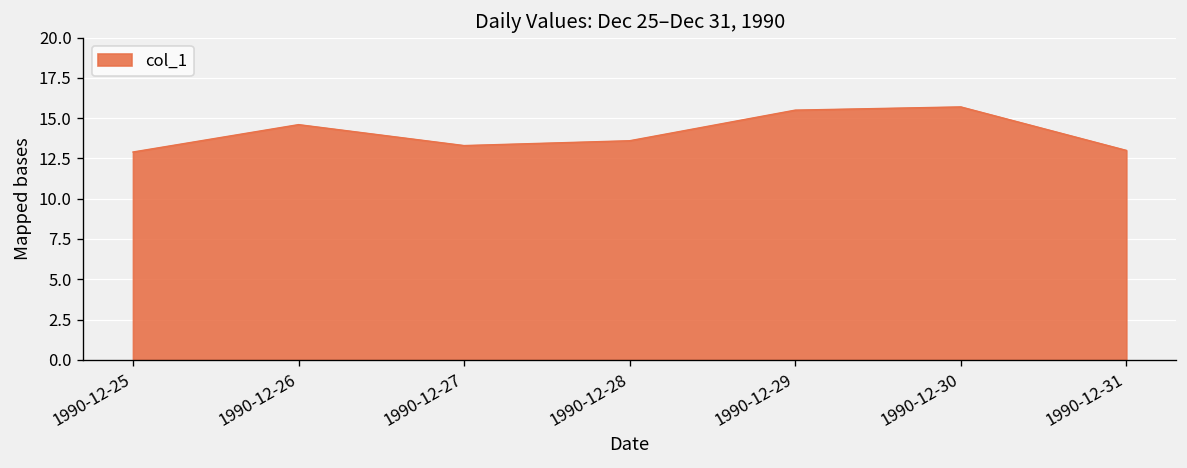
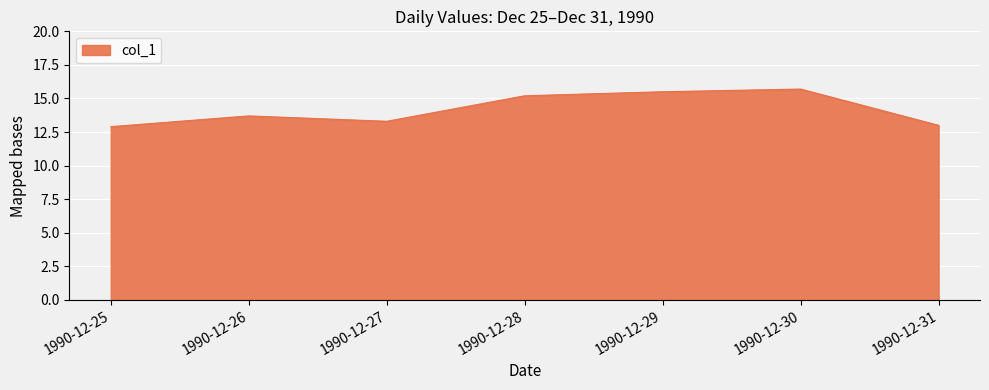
  {
    "1990-12-25": 12.9,
-   "1990-12-26": 14.6,
+   "1990-12-26": 13.7,
    "1990-12-27": 13.3,
-   "1990-12-28": 13.6,
+   "1990-12-28": 15.2,
    "1990-12-29": 15.5,
    "1990-12-30": 15.7,
    "1990-12-31": 13.0
  }
